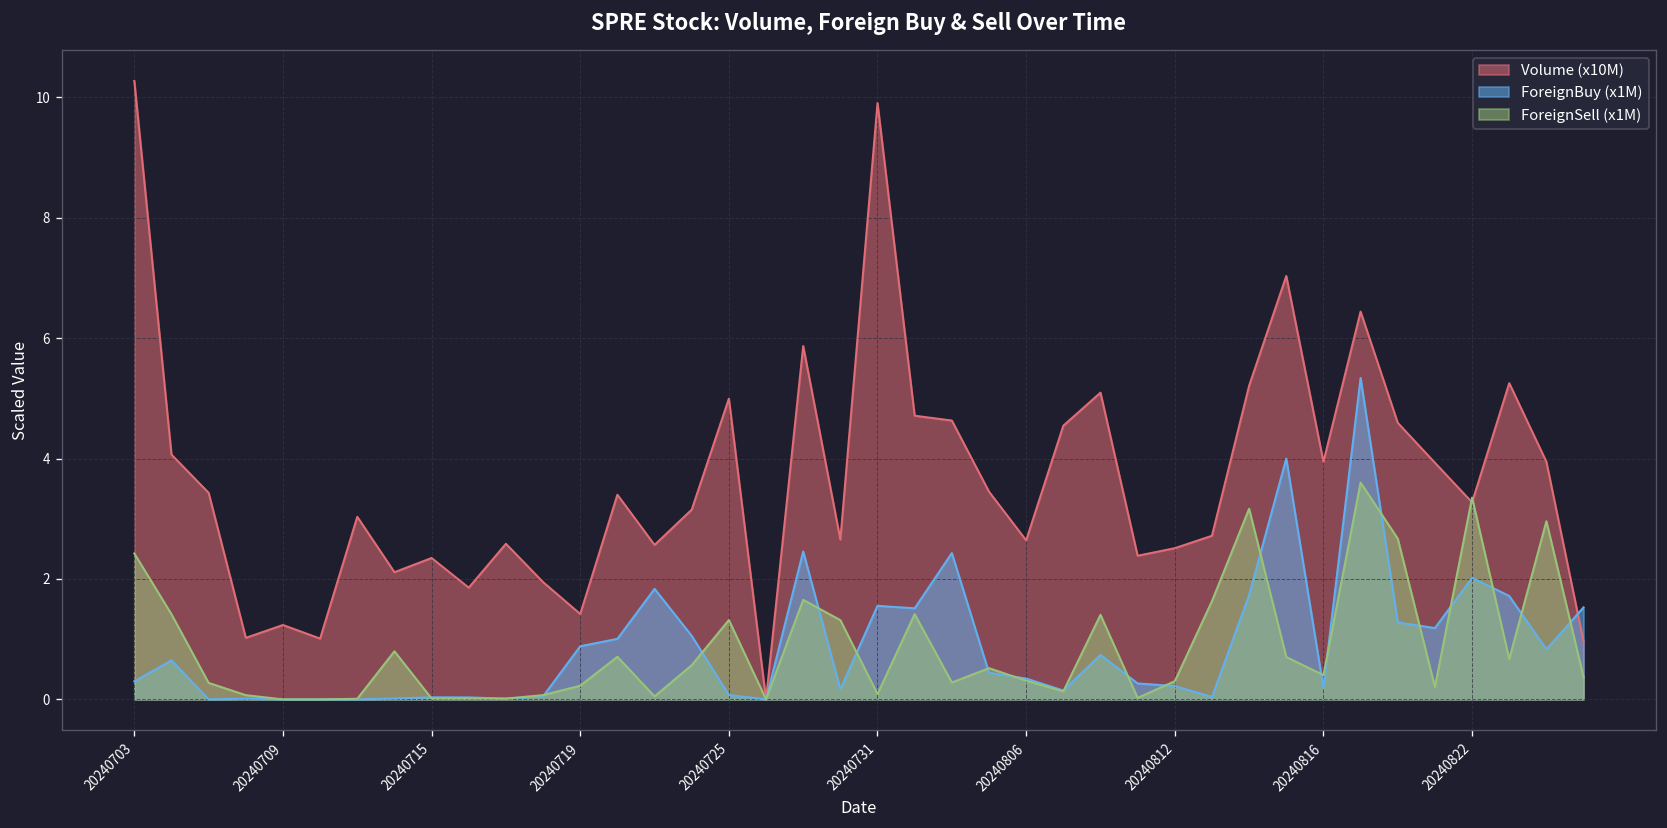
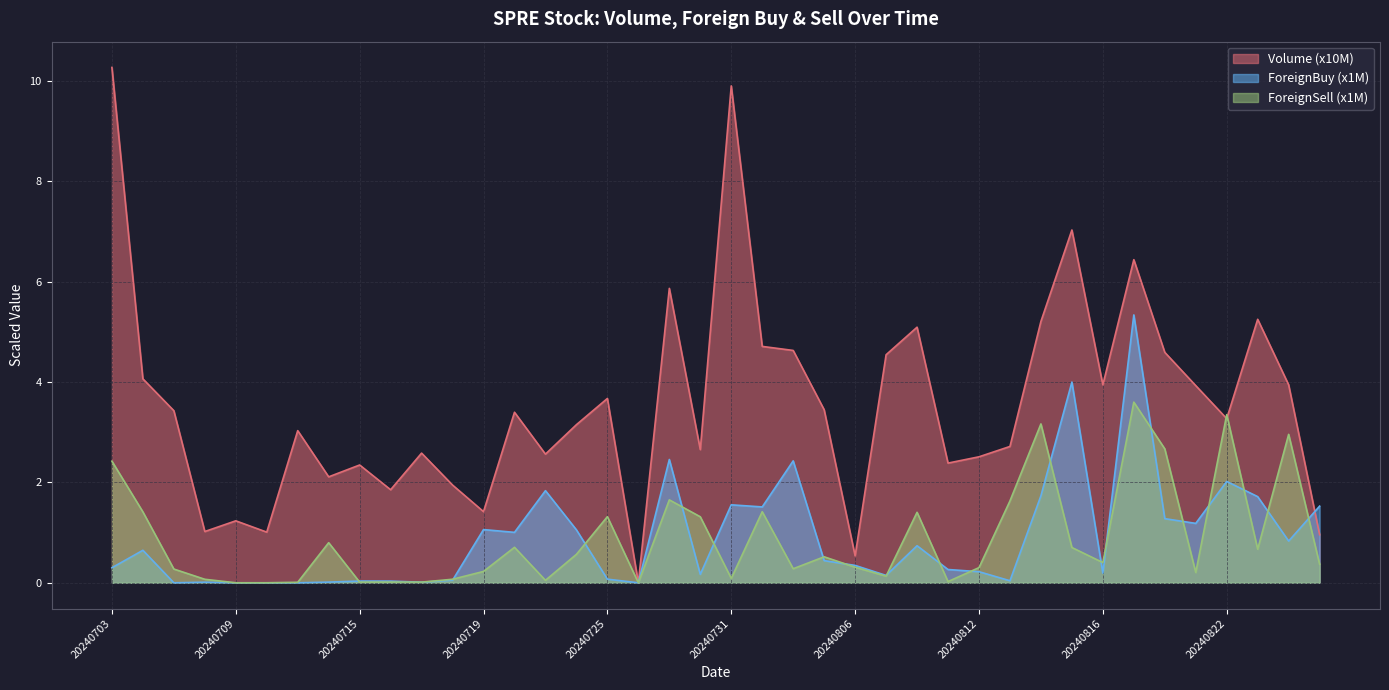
  {
    "Volume (x10M)": {
      "20240703": 10.3,
      "20240709": 1.2,
      "20240715": 2.3,
      "20240719": 1.4,
-     "20240725": 5.0,
+     "20240725": 3.7,
      "20240731": 9.9,
-     "20240806": 2.6,
+     "20240806": 0.5,
      "20240812": 2.5,
      "20240816": 3.9,
      "20240822": 3.3
    },
    "ForeignBuy (x1M)": {
      "20240703": 0.3,
-     "20240719": 0.9,
+     "20240719": 1.1,
      "20240725": 0.1,
      "20240731": 1.6,
      "20240812": 0.2,
      "20240816": 0.2,
      "20240822": 2.0
    },
    "ForeignSell (x1M)": {
      "20240703": 2.4,
      "20240719": 0.2,
      "20240725": 1.3,
      "20240731": 0.1,
      "20240812": 0.3,
      "20240816": 0.4,
      "20240822": 3.4
    }
  }
